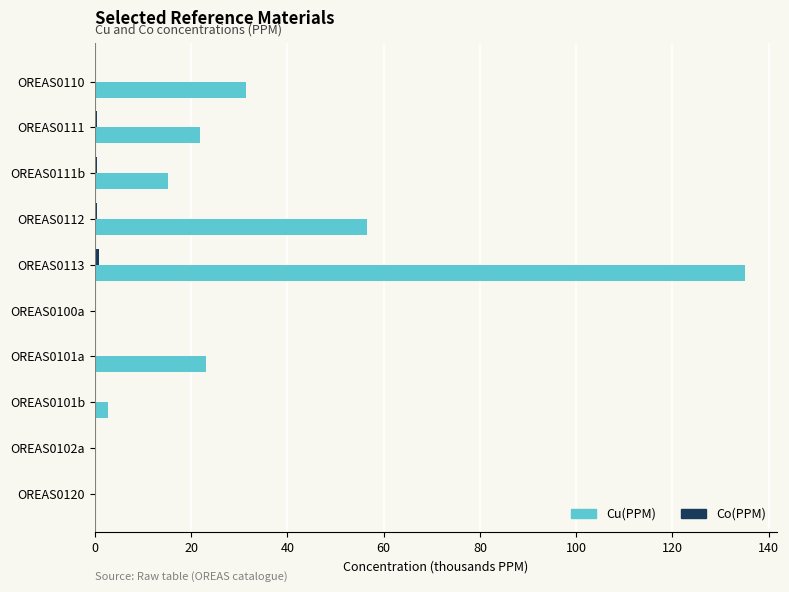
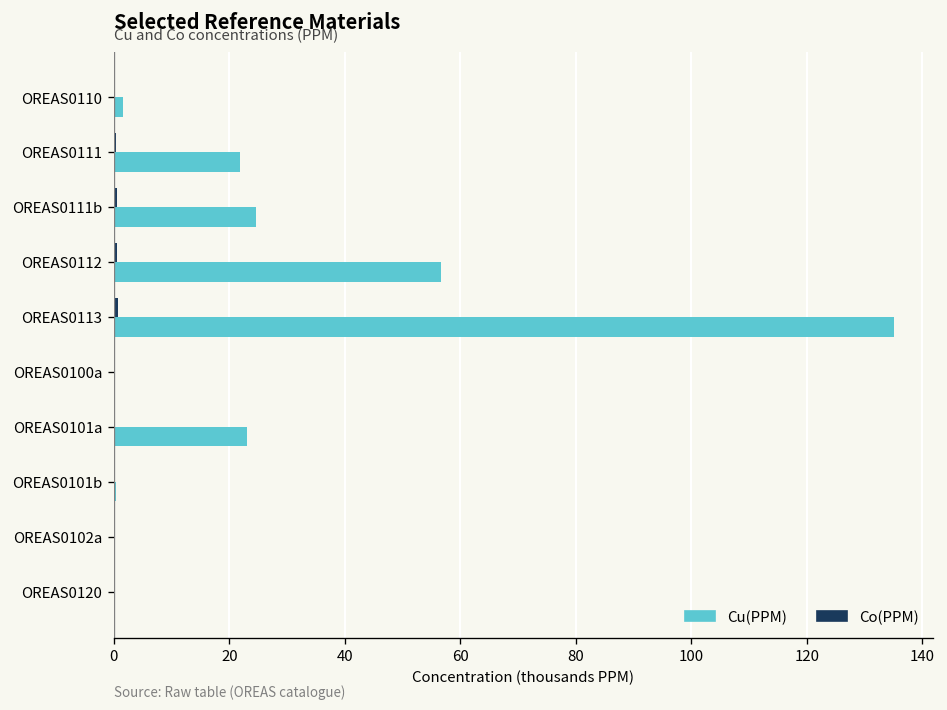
  {
    "Cu(PPM)": {
-     "OREAS0110": 31,
+     "OREAS0110": 2,
      "OREAS0111": 22,
-     "OREAS0111b": 15,
+     "OREAS0111b": 25,
      "OREAS0112": 57,
      "OREAS0113": 135,
      "OREAS0101a": 23,
-     "OREAS0101b": 3
+     "OREAS0101b": 0
    },
    "Co(PPM)": {
      "OREAS0112": 1,
      "OREAS0113": 1
    }
  }
